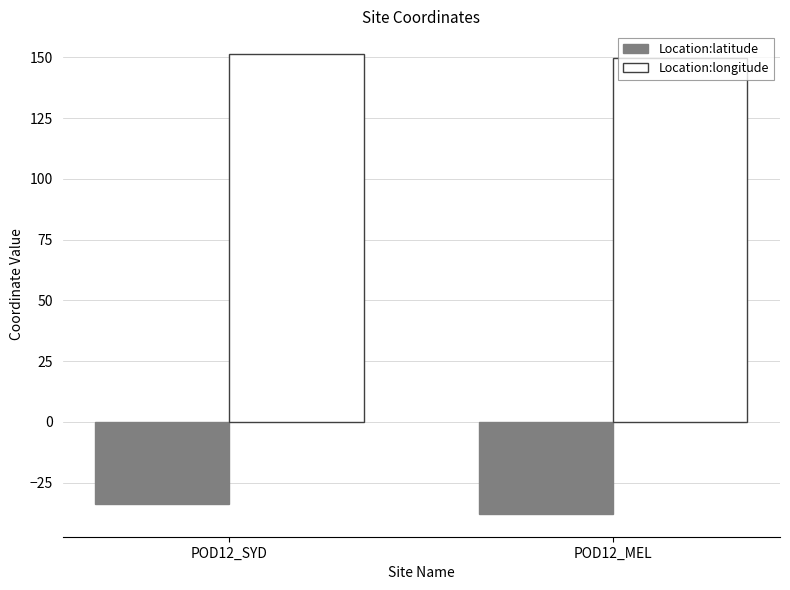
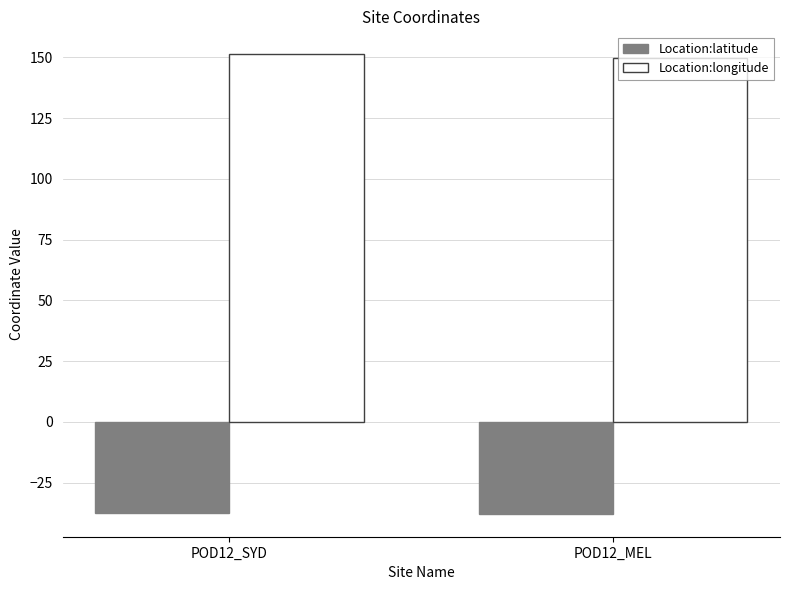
  {
    "Location:latitude": {
-     "POD12_SYD": -34,
+     "POD12_SYD": -37,
      "POD12_MEL": -38
    },
    "Location:longitude": {
      "POD12_SYD": 151
    }
  }
